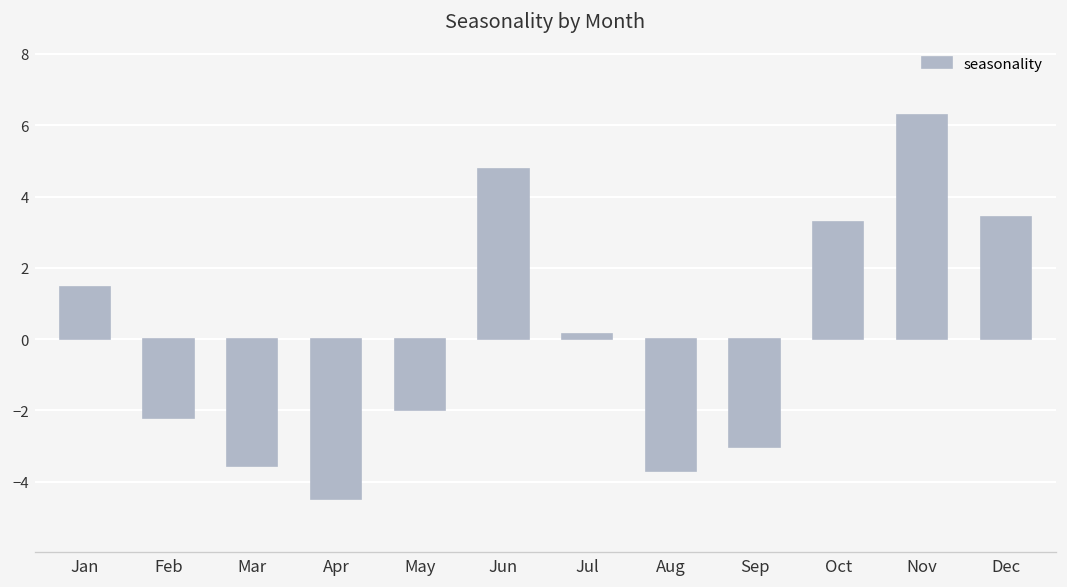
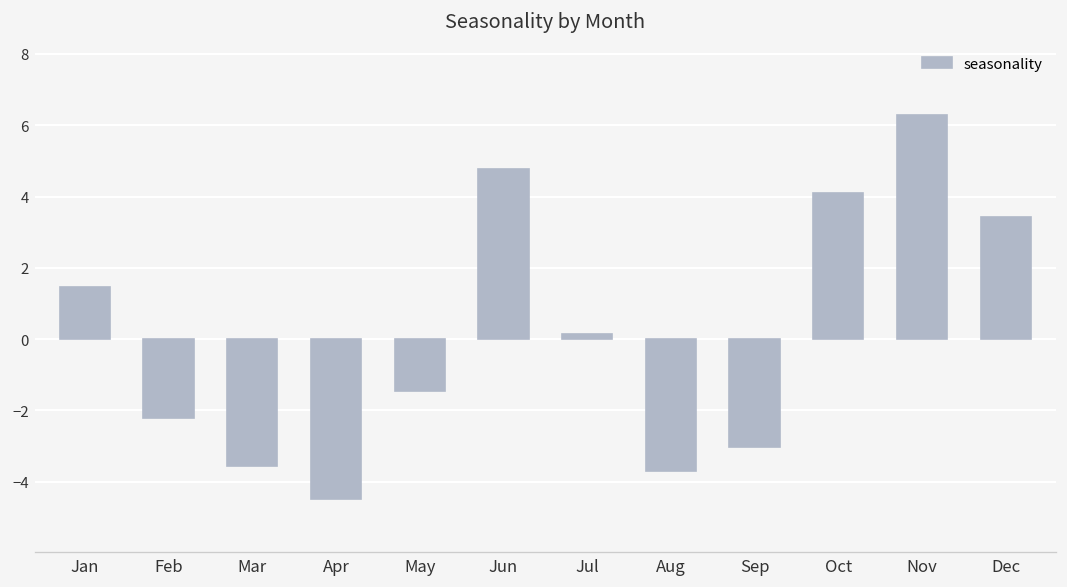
  {
    "Jan": 1.5,
    "Feb": -2.2,
    "Mar": -3.6,
    "Apr": -4.5,
-   "May": -2.0,
+   "May": -1.5,
    "Jun": 4.8,
    "Jul": 0.2,
    "Aug": -3.7,
    "Sep": -3.0,
-   "Oct": 3.3,
+   "Oct": 4.1,
    "Nov": 6.3,
    "Dec": 3.4
  }
